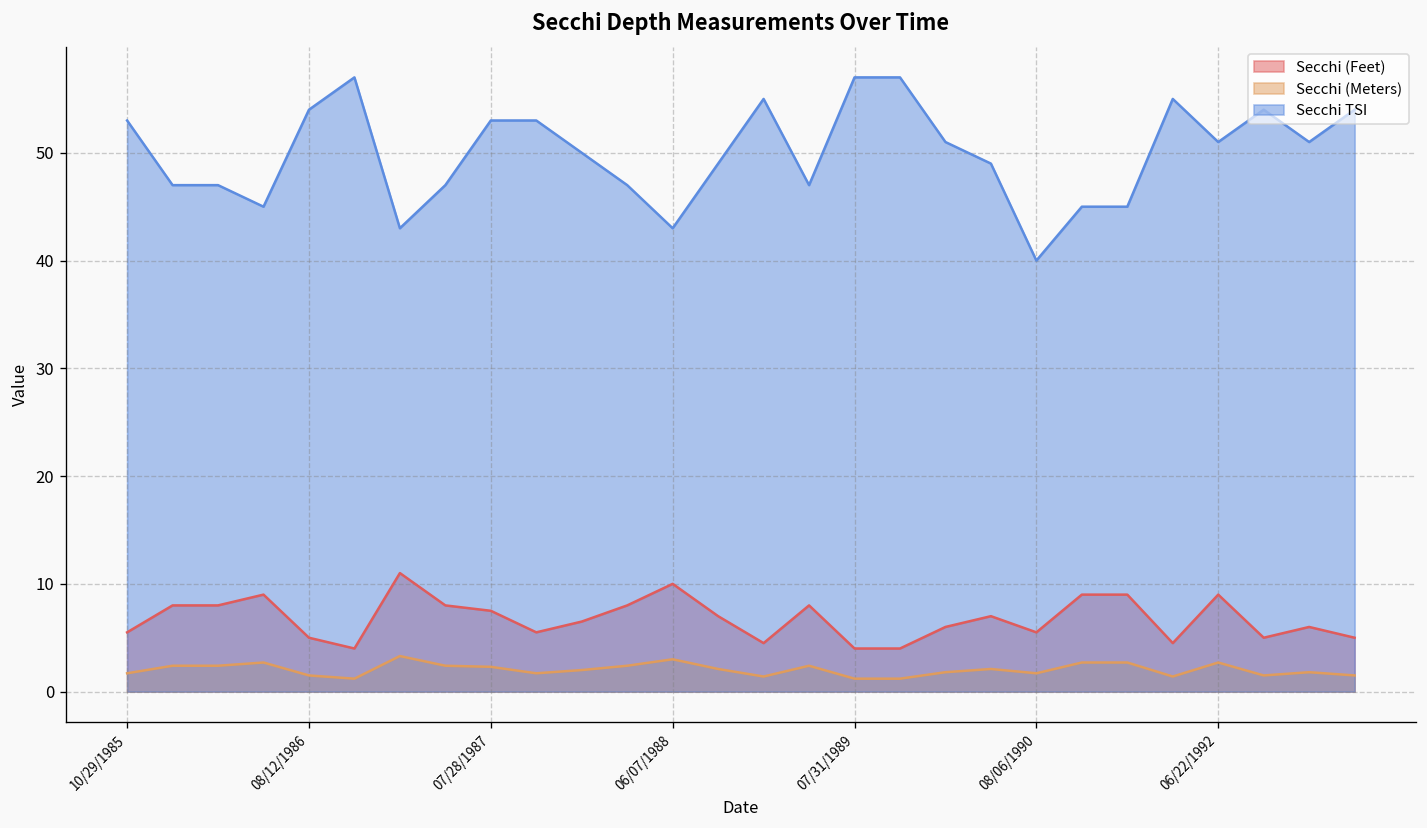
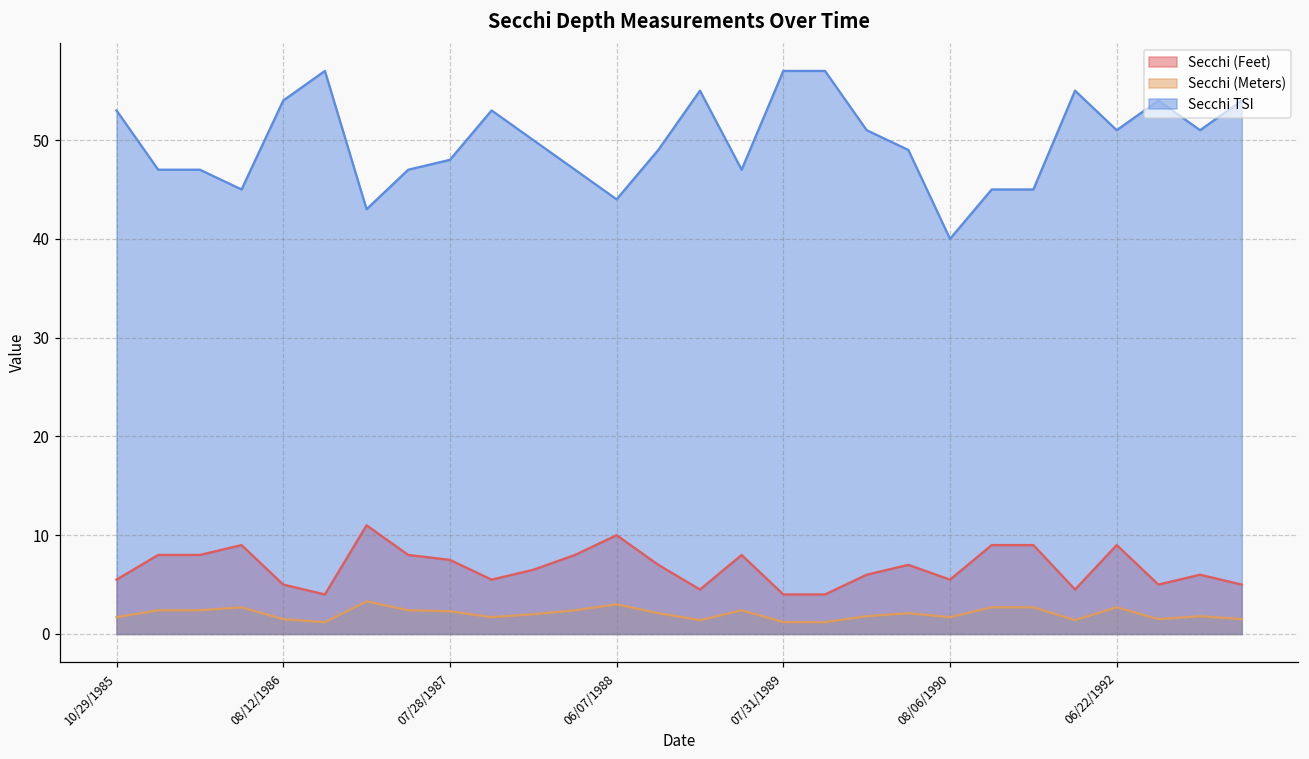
  {
    "Secchi TSI": {
      "10/29/1985": 53,
      "08/12/1986": 54,
-     "07/28/1987": 53,
-     "06/07/1988": 43,
+     "07/28/1987": 48,
+     "06/07/1988": 44,
      "07/31/1989": 57,
      "08/06/1990": 40,
      "06/22/1992": 51
    }
  }
